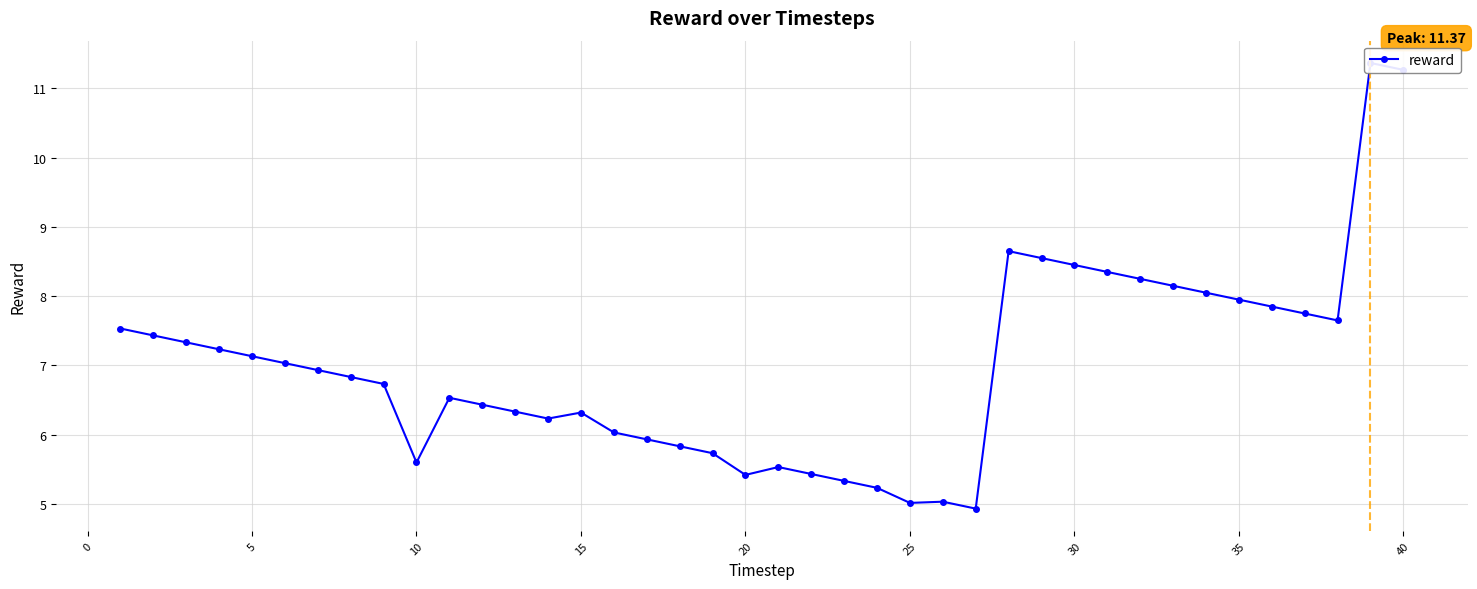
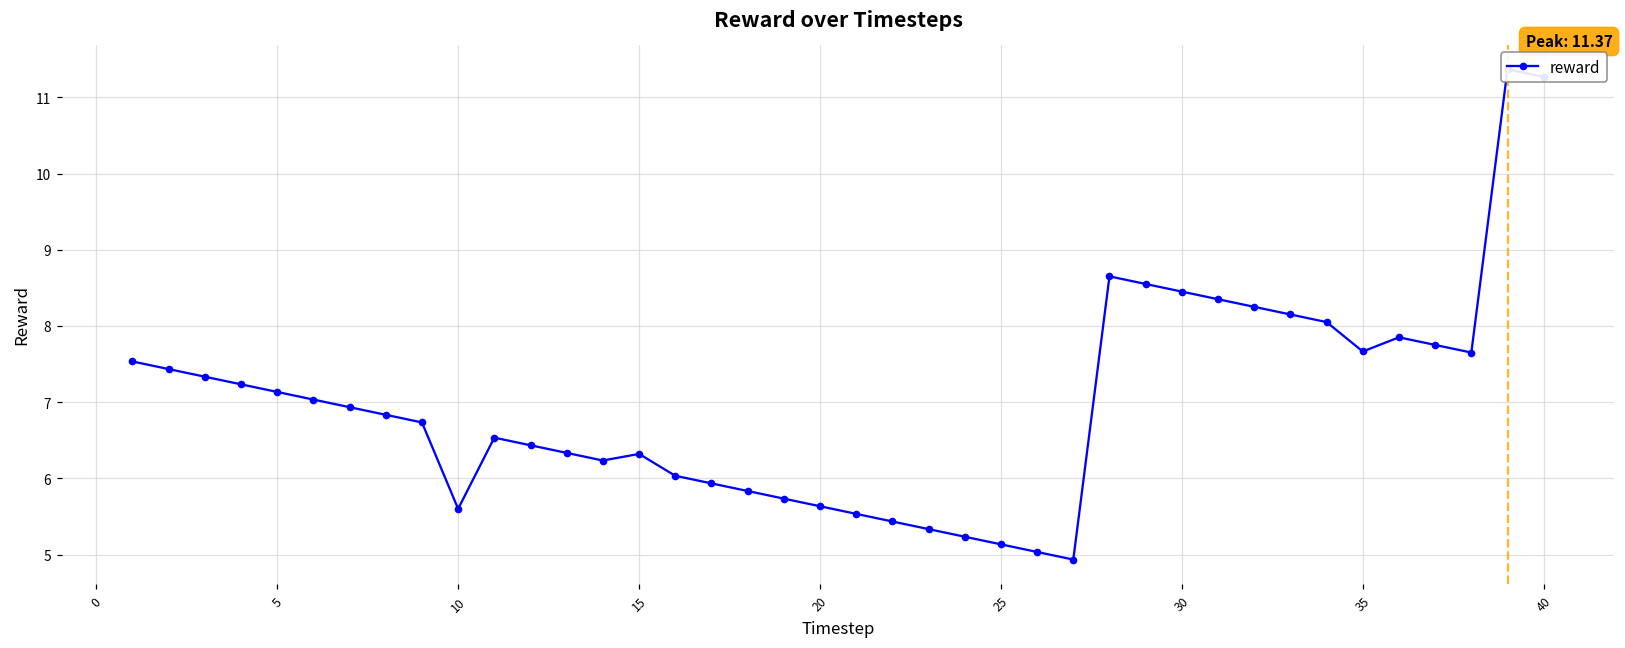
  {
    "5": 7.1,
    "10": 5.6,
    "15": 6.3,
-   "20": 5.4,
-   "25": 5.0,
+   "20": 5.6,
+   "25": 5.1,
    "30": 8.5,
-   "35": 8.0
+   "35": 7.7
  }
